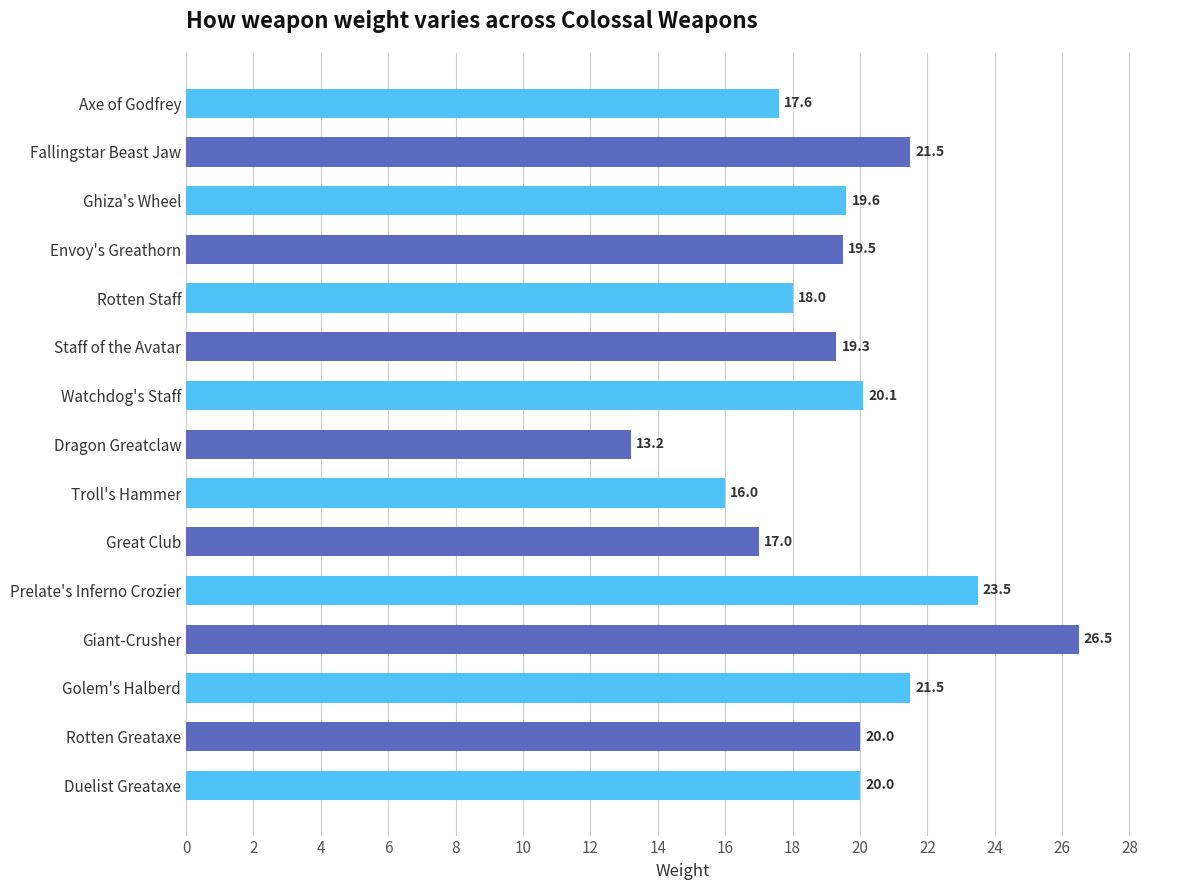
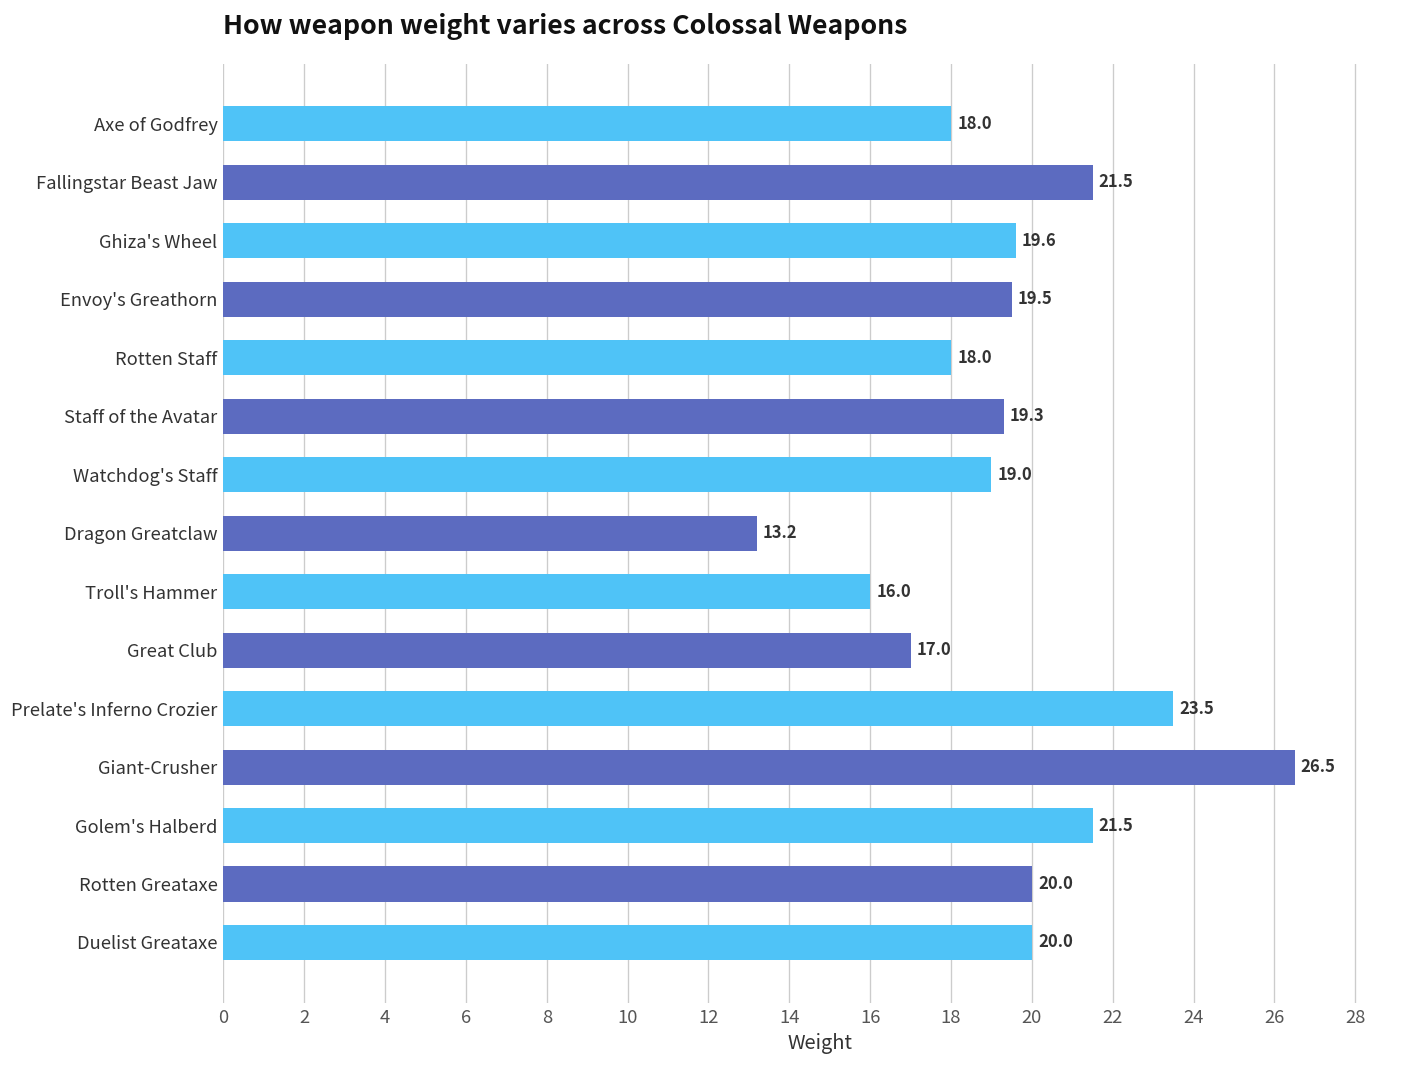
  {
-   "Axe of Godfrey": 17.6,
+   "Axe of Godfrey": 18.0,
    "Fallingstar Beast Jaw": 21.5,
    "Ghiza's Wheel": 19.6,
    "Envoy's Greathorn": 19.5,
    "Rotten Staff": 18.0,
    "Staff of the Avatar": 19.3,
-   "Watchdog's Staff": 20.1,
+   "Watchdog's Staff": 19.0,
    "Dragon Greatclaw": 13.2,
    "Troll's Hammer": 16.0,
    "Great Club": 17.0,
    "Prelate's Inferno Crozier": 23.5,
    "Giant-Crusher": 26.5,
    "Golem's Halberd": 21.5,
    "Rotten Greataxe": 20.0,
    "Duelist Greataxe": 20.0
  }
